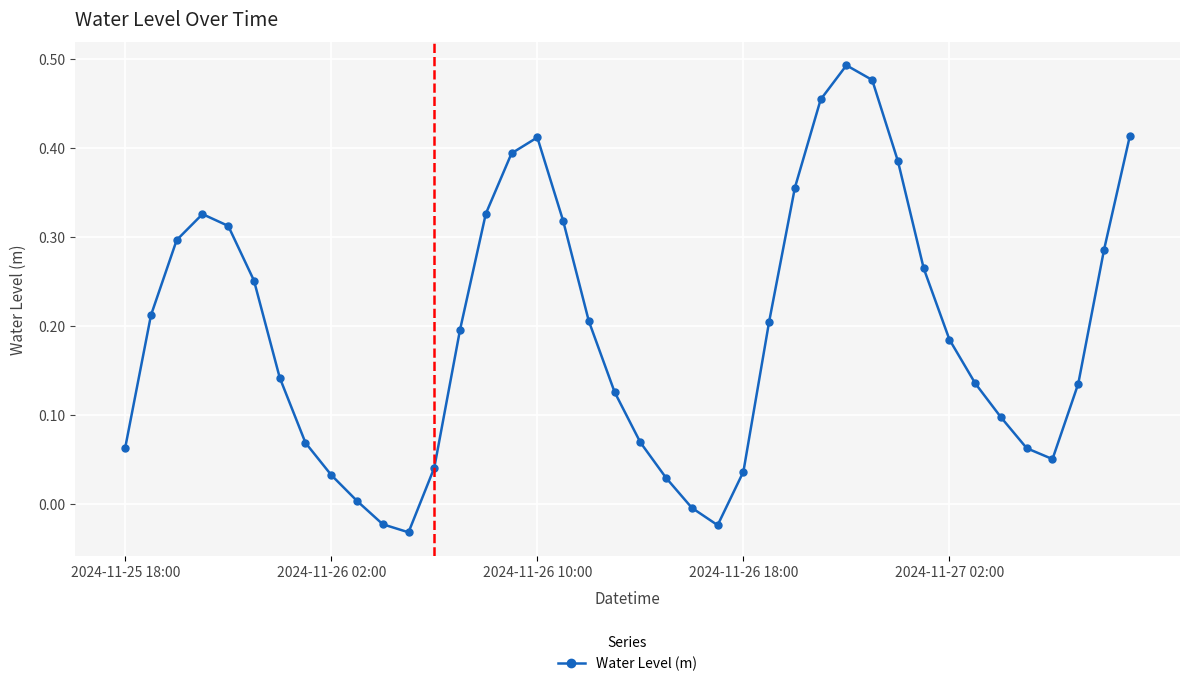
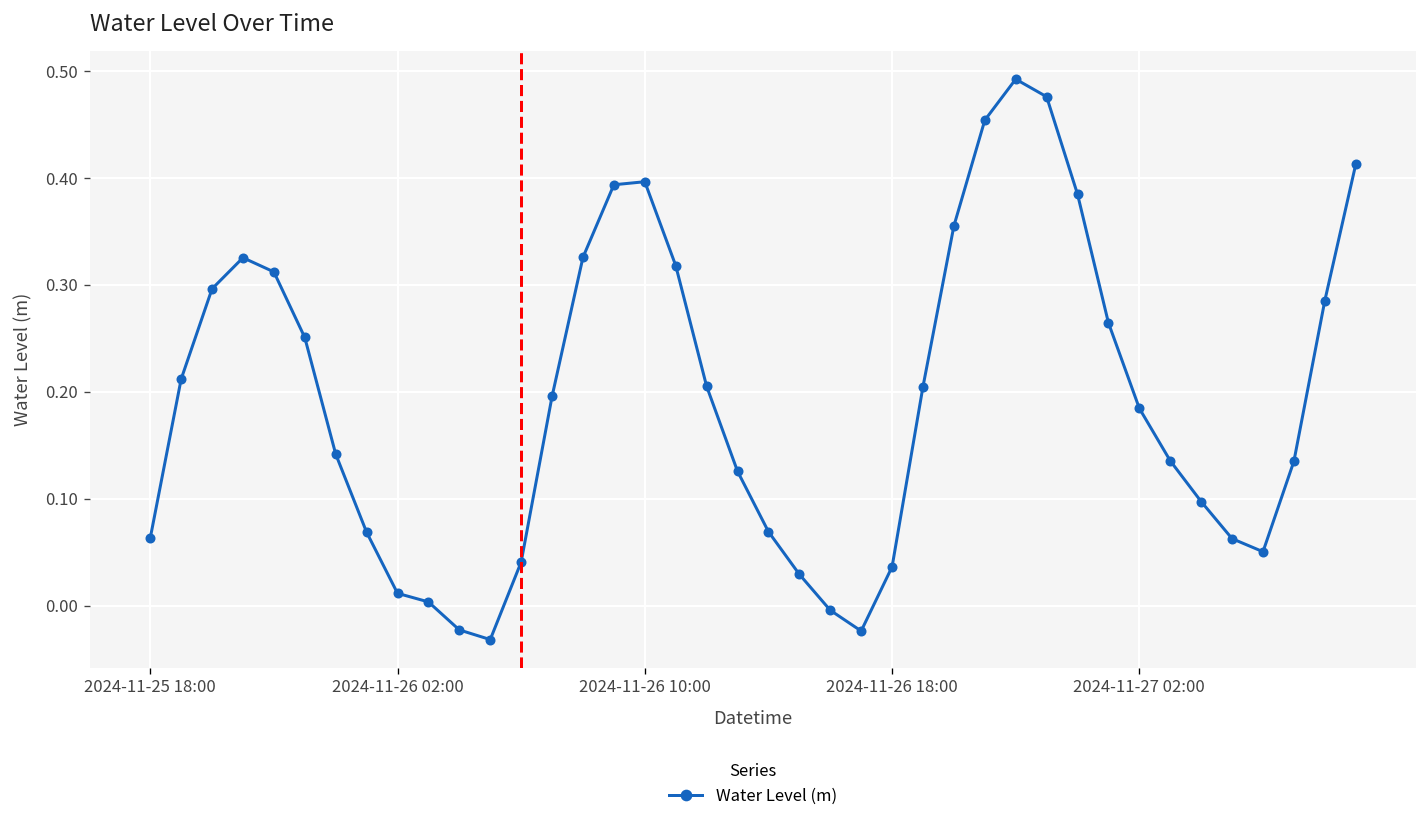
  {
    "2024-11-25 18:00": 0.06,
-   "2024-11-26 02:00": 0.03,
-   "2024-11-26 10:00": 0.41,
+   "2024-11-26 02:00": 0.01,
+   "2024-11-26 10:00": 0.40,
    "2024-11-26 18:00": 0.04,
    "2024-11-27 02:00": 0.18
  }
